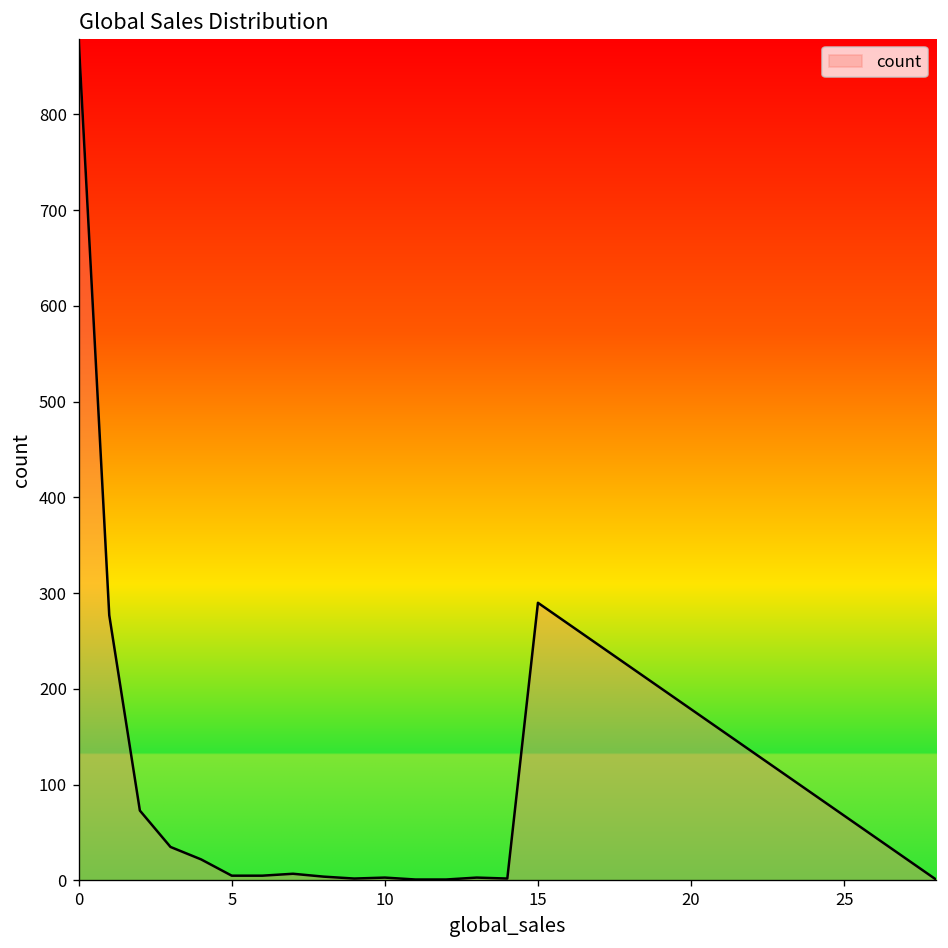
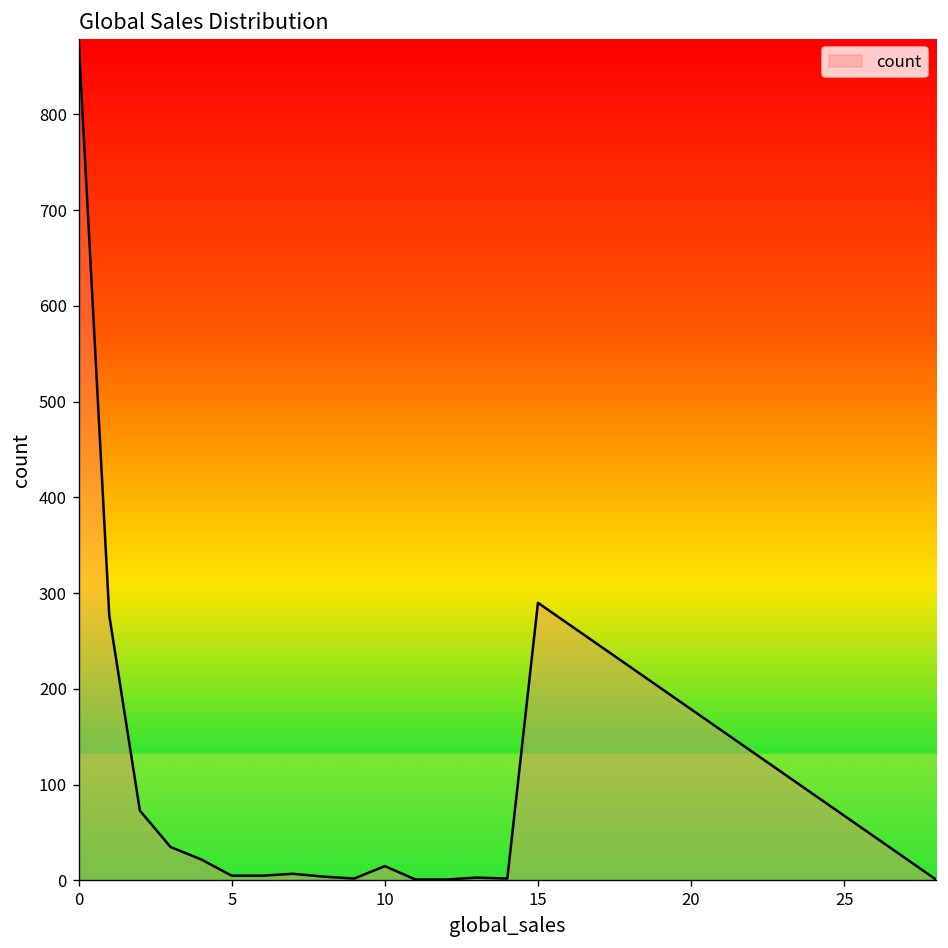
  {
    "0": 880,
    "5": 10,
-   "10": 0,
+   "10": 20,
    "15": 290
  }
